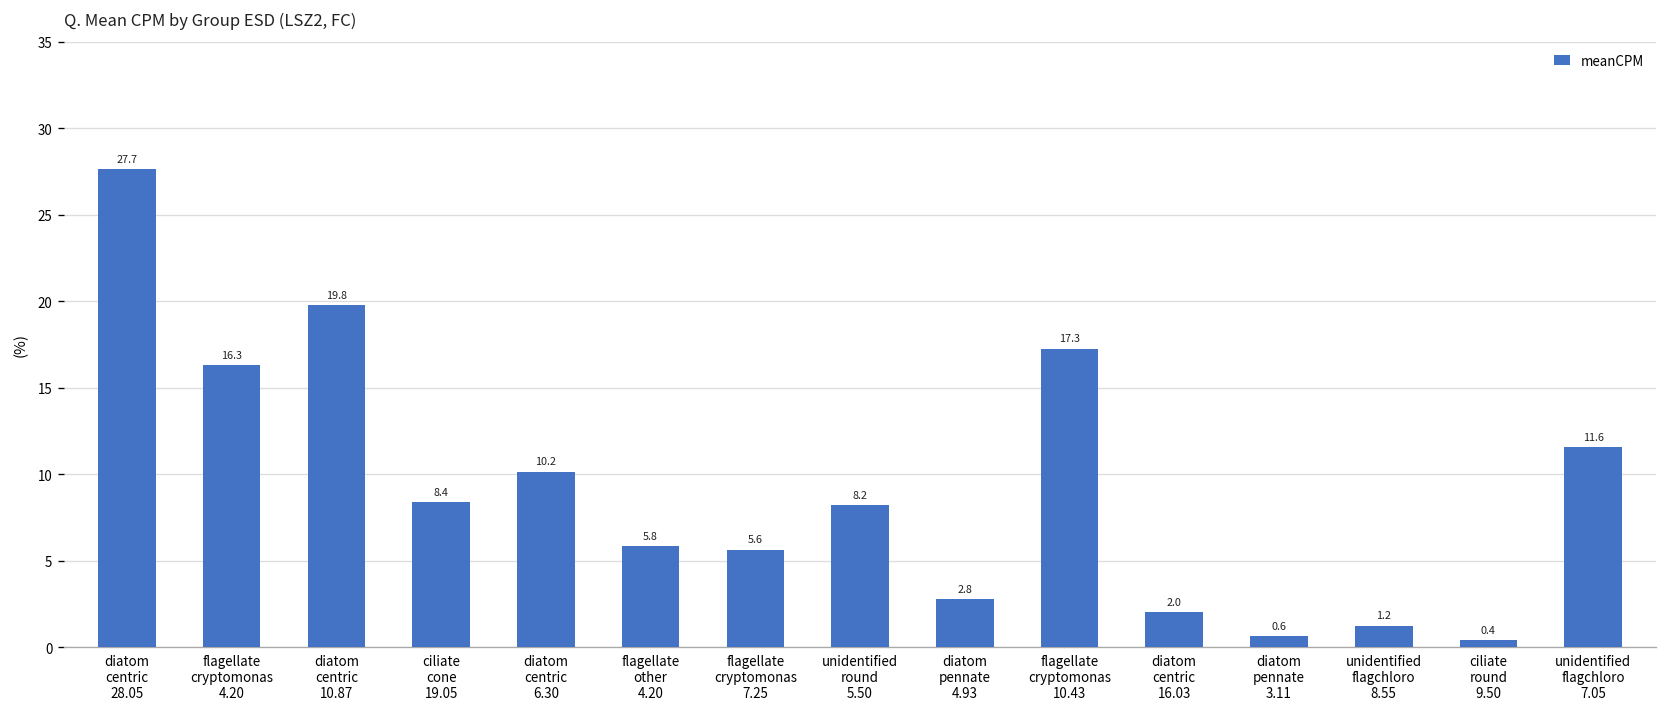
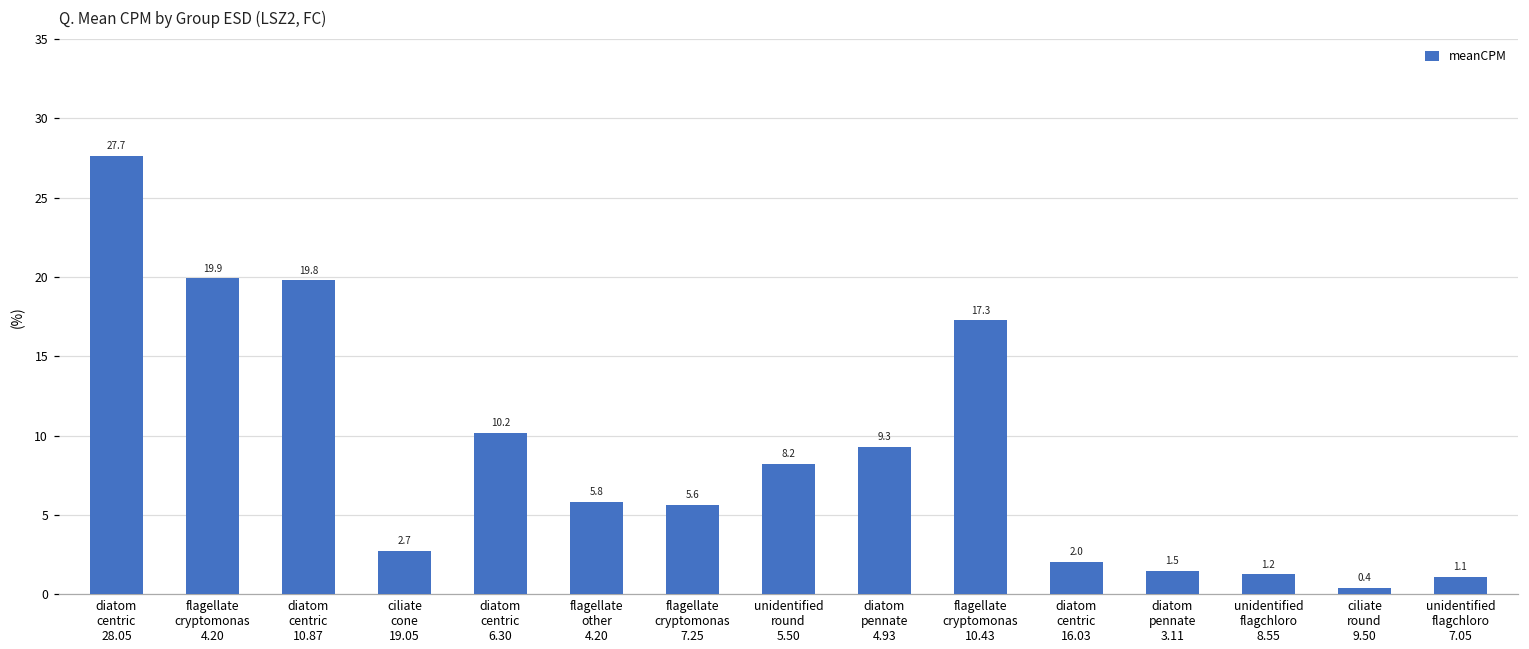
  {
    "diatom centric 28.05": 27.7,
-   "flagellate cryptomonas 4.20": 16.3,
+   "flagellate cryptomonas 4.20": 19.9,
    "diatom centric 10.87": 19.8,
-   "ciliate cone 19.05": 8.4,
+   "ciliate cone 19.05": 2.7,
    "diatom centric 6.30": 10.2,
    "flagellate other 4.20": 5.8,
    "flagellate cryptomonas 7.25": 5.6,
    "unidentified round 5.50": 8.2,
-   "diatom pennate 4.93": 2.8,
+   "diatom pennate 4.93": 9.3,
    "flagellate cryptomonas 10.43": 17.3,
    "diatom centric 16.03": 2.0,
-   "diatom pennate 3.11": 0.6,
+   "diatom pennate 3.11": 1.5,
    "unidentified flagchloro 8.55": 1.2,
    "ciliate round 9.50": 0.4,
-   "unidentified flagchloro 7.05": 11.6
+   "unidentified flagchloro 7.05": 1.1
  }
